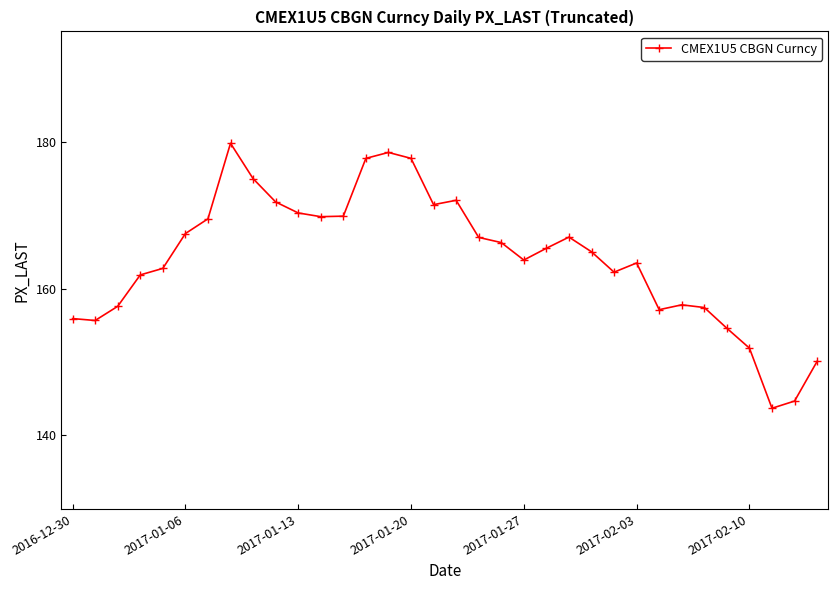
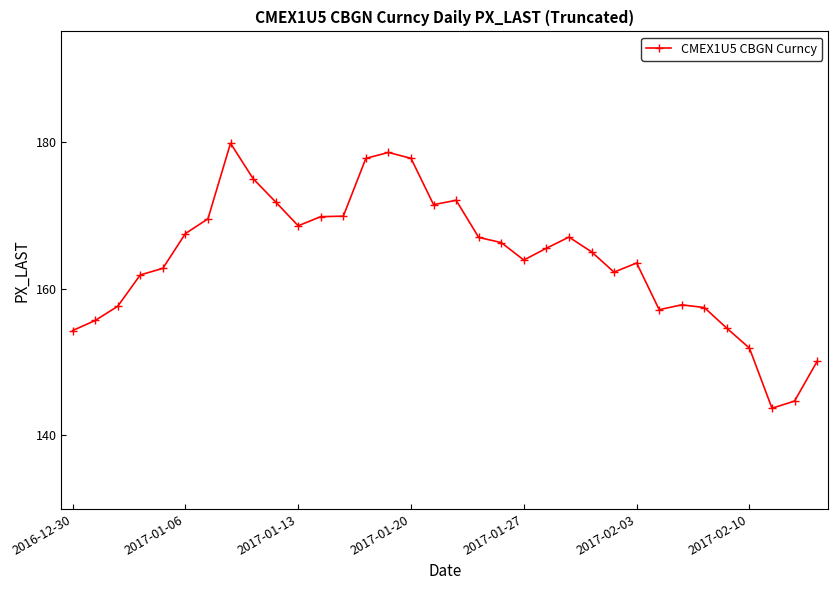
  {
-   "2016-12-30": 156,
+   "2016-12-30": 154,
    "2017-01-06": 167,
-   "2017-01-13": 170,
+   "2017-01-13": 169,
    "2017-01-20": 178,
    "2017-01-27": 164,
    "2017-02-03": 163,
    "2017-02-10": 152
  }
